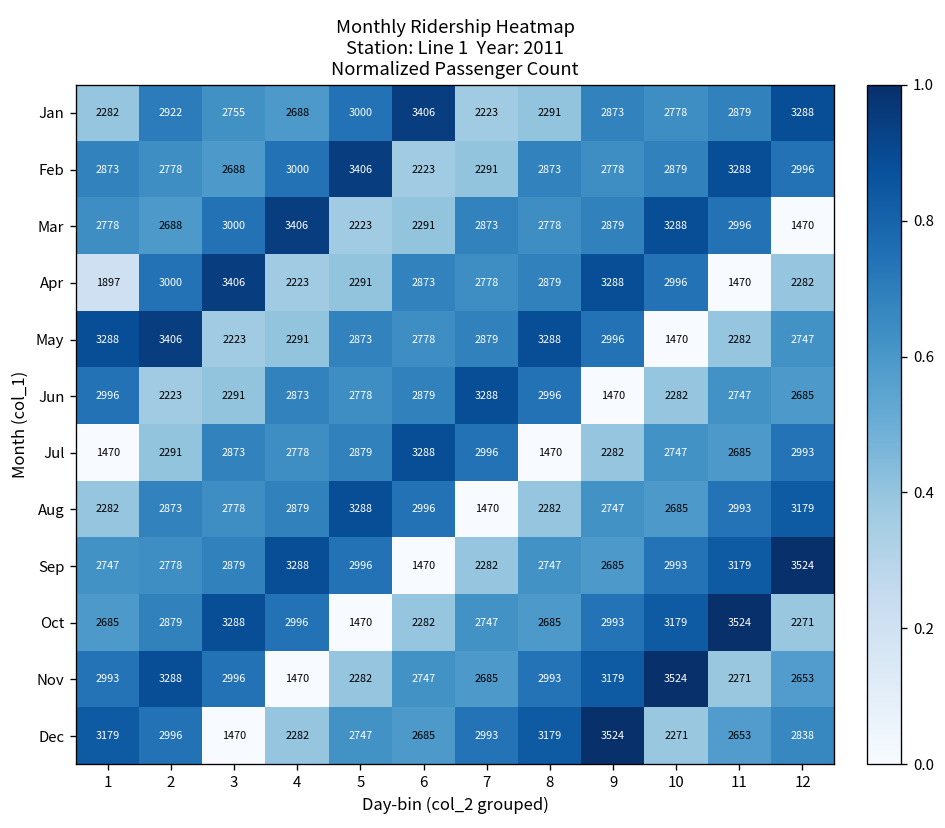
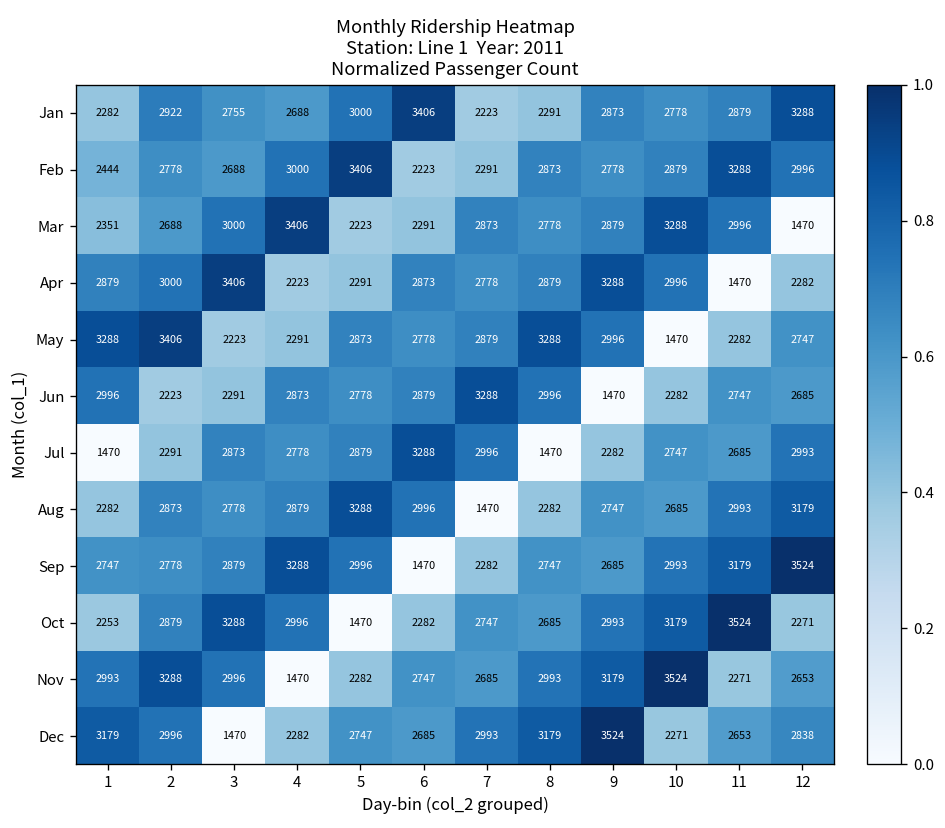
  {
    "Jan": {
      "1": 2282,
      "2": 2922,
      "3": 2755,
      "4": 2688,
      "5": 3000,
      "6": 3406,
      "7": 2223,
      "8": 2291,
      "9": 2873,
      "10": 2778,
      "11": 2879,
      "12": 3288
    },
    "Feb": {
-     "1": 2873,
+     "1": 2444,
      "2": 2778,
      "3": 2688,
      "4": 3000,
      "5": 3406,
      "6": 2223,
      "7": 2291,
      "8": 2873,
      "9": 2778,
      "10": 2879,
      "11": 3288,
      "12": 2996
    },
    "Mar": {
-     "1": 2778,
+     "1": 2351,
      "2": 2688,
      "3": 3000,
      "4": 3406,
      "5": 2223,
      "6": 2291,
      "7": 2873,
      "8": 2778,
      "9": 2879,
      "10": 3288,
      "11": 2996,
      "12": 1470
    },
    "Apr": {
-     "1": 1897,
+     "1": 2879,
      "2": 3000,
      "3": 3406,
      "4": 2223,
      "5": 2291,
      "6": 2873,
      "7": 2778,
      "8": 2879,
      "9": 3288,
      "10": 2996,
      "11": 1470,
      "12": 2282
    },
    "May": {
      "1": 3288,
      "2": 3406,
      "3": 2223,
      "4": 2291,
      "5": 2873,
      "6": 2778,
      "7": 2879,
      "8": 3288,
      "9": 2996,
      "10": 1470,
      "11": 2282,
      "12": 2747
    },
    "Jun": {
      "1": 2996,
      "2": 2223,
      "3": 2291,
      "4": 2873,
      "5": 2778,
      "6": 2879,
      "7": 3288,
      "8": 2996,
      "9": 1470,
      "10": 2282,
      "11": 2747,
      "12": 2685
    },
    "Jul": {
      "1": 1470,
      "2": 2291,
      "3": 2873,
      "4": 2778,
      "5": 2879,
      "6": 3288,
      "7": 2996,
      "8": 1470,
      "9": 2282,
      "10": 2747,
      "11": 2685,
      "12": 2993
    },
    "Aug": {
      "1": 2282,
      "2": 2873,
      "3": 2778,
      "4": 2879,
      "5": 3288,
      "6": 2996,
      "7": 1470,
      "8": 2282,
      "9": 2747,
      "10": 2685,
      "11": 2993,
      "12": 3179
    },
    "Sep": {
      "1": 2747,
      "2": 2778,
      "3": 2879,
      "4": 3288,
      "5": 2996,
      "6": 1470,
      "7": 2282,
      "8": 2747,
      "9": 2685,
      "10": 2993,
      "11": 3179,
      "12": 3524
    },
    "Oct": {
-     "1": 2685,
+     "1": 2253,
      "2": 2879,
      "3": 3288,
      "4": 2996,
      "5": 1470,
      "6": 2282,
      "7": 2747,
      "8": 2685,
      "9": 2993,
      "10": 3179,
      "11": 3524,
      "12": 2271
    },
    "Nov": {
      "1": 2993,
      "2": 3288,
      "3": 2996,
      "4": 1470,
      "5": 2282,
      "6": 2747,
      "7": 2685,
      "8": 2993,
      "9": 3179,
      "10": 3524,
      "11": 2271,
      "12": 2653
    },
    "Dec": {
      "1": 3179,
      "2": 2996,
      "3": 1470,
      "4": 2282,
      "5": 2747,
      "6": 2685,
      "7": 2993,
      "8": 3179,
      "9": 3524,
      "10": 2271,
      "11": 2653,
      "12": 2838
    }
  }
